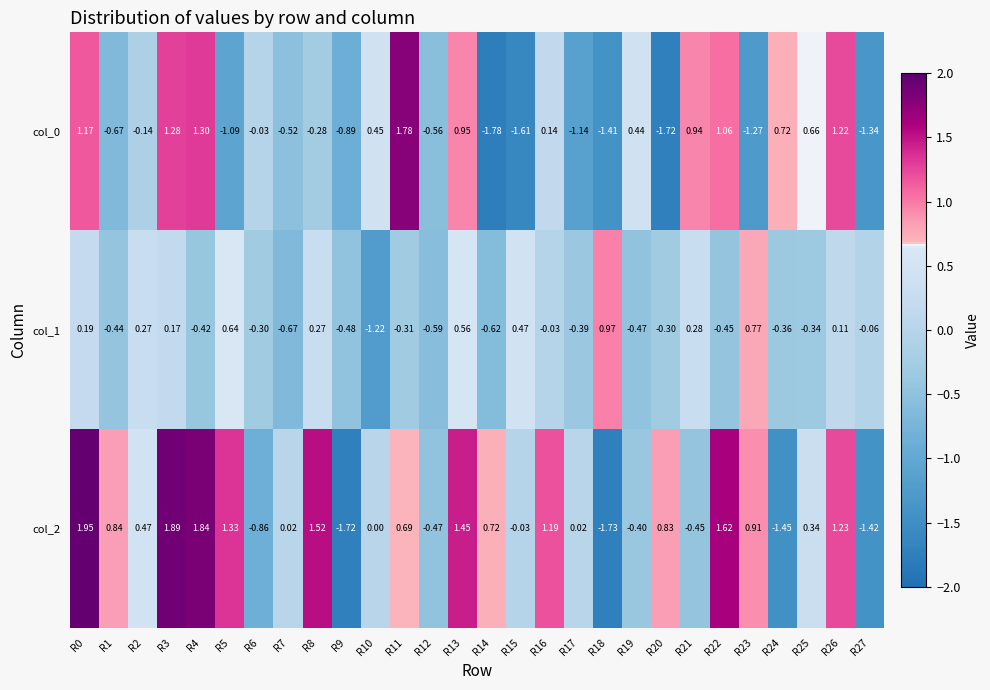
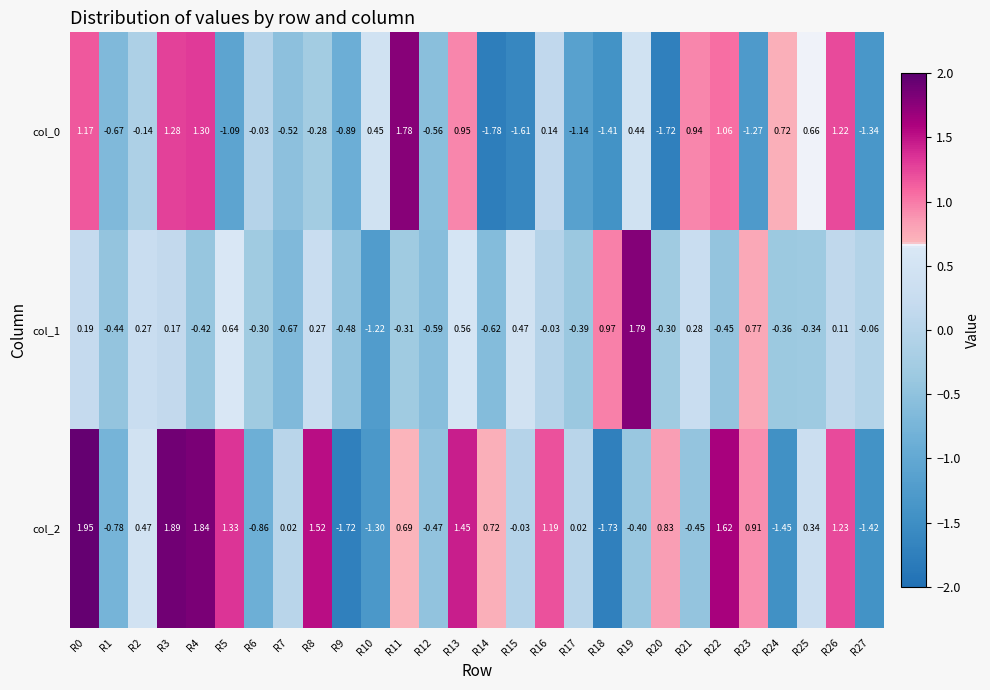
  {
    "col_0": {
      "R0": 1.17,
      "R1": -0.67,
      "R2": -0.14,
      "R3": 1.28,
      "R4": 1.30,
      "R5": -1.09,
      "R6": -0.03,
      "R7": -0.52,
      "R8": -0.28,
      "R9": -0.89,
      "R10": 0.45,
      "R11": 1.78,
      "R12": -0.56,
      "R13": 0.95,
      "R14": -1.78,
      "R15": -1.61,
      "R16": 0.14,
      "R17": -1.14,
      "R18": -1.41,
      "R19": 0.44,
      "R20": -1.72,
      "R21": 0.94,
      "R22": 1.06,
      "R23": -1.27,
      "R24": 0.72,
      "R25": 0.66,
      "R26": 1.22,
      "R27": -1.34
    },
    "col_1": {
      "R0": 0.19,
      "R1": -0.44,
      "R2": 0.27,
      "R3": 0.17,
      "R4": -0.42,
      "R5": 0.64,
      "R6": -0.30,
      "R7": -0.67,
      "R8": 0.27,
      "R9": -0.48,
      "R10": -1.22,
      "R11": -0.31,
      "R12": -0.59,
      "R13": 0.56,
      "R14": -0.62,
      "R15": 0.47,
      "R16": -0.03,
      "R17": -0.39,
      "R18": 0.97,
-     "R19": -0.47,
+     "R19": 1.79,
      "R20": -0.30,
      "R21": 0.28,
      "R22": -0.45,
      "R23": 0.77,
      "R24": -0.36,
      "R25": -0.34,
      "R26": 0.11,
      "R27": -0.06
    },
    "col_2": {
      "R0": 1.95,
-     "R1": 0.84,
+     "R1": -0.78,
      "R2": 0.47,
      "R3": 1.89,
      "R4": 1.84,
      "R5": 1.33,
      "R6": -0.86,
      "R7": 0.02,
      "R8": 1.52,
      "R9": -1.72,
-     "R10": 0.00,
+     "R10": -1.30,
      "R11": 0.69,
      "R12": -0.47,
      "R13": 1.45,
      "R14": 0.72,
      "R15": -0.03,
      "R16": 1.19,
      "R17": 0.02,
      "R18": -1.73,
      "R19": -0.40,
      "R20": 0.83,
      "R21": -0.45,
      "R22": 1.62,
      "R23": 0.91,
      "R24": -1.45,
      "R25": 0.34,
      "R26": 1.23,
      "R27": -1.42
    }
  }
